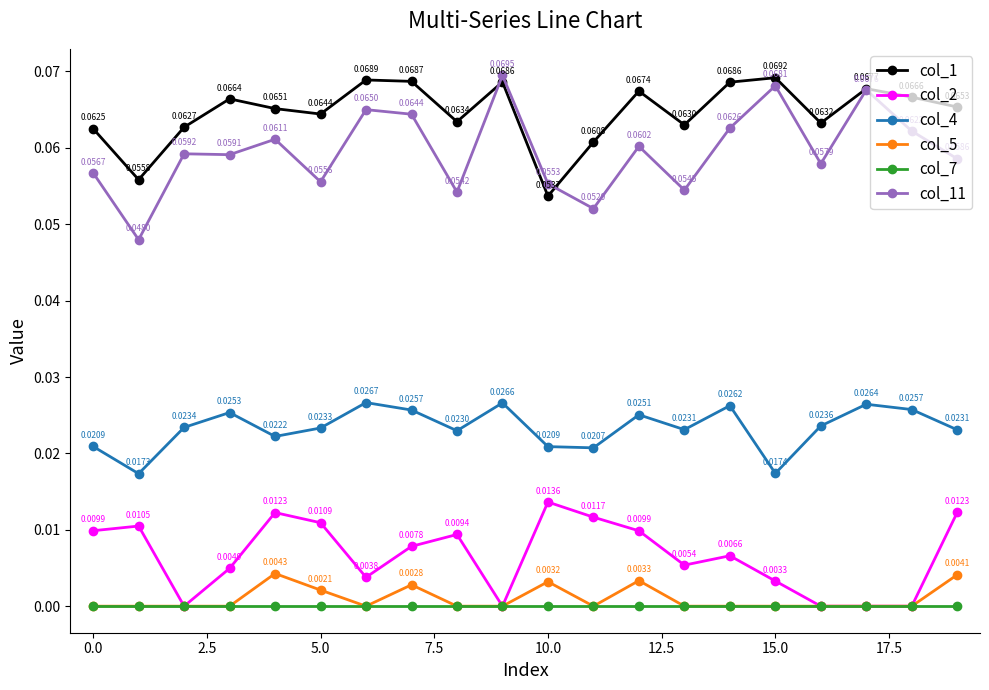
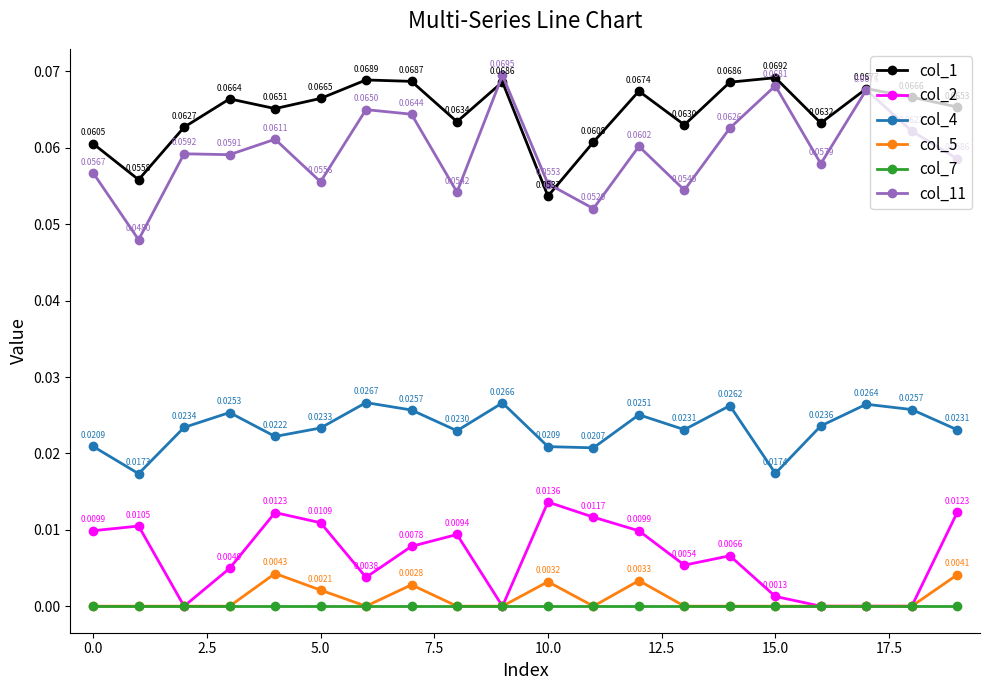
  {
    "col_1": {
-     "0.0": 0.0625,
-     "5.0": 0.0644,
+     "0.0": 0.0605,
+     "5.0": 0.0665,
      "15.0": 0.0692
    },
    "col_2": {
      "0.0": 0.0099,
      "5.0": 0.0109,
      "10.0": 0.0136,
-     "15.0": 0.0033
+     "15.0": 0.0013
    },
    "col_4": {
      "0.0": 0.0209,
      "5.0": 0.0233,
      "10.0": 0.0209,
      "15.0": 0.0174
    },
    "col_5": {
      "5.0": 0.0021,
      "10.0": 0.0032
    },
    "col_7": {
      "5.0": 0.000,
      "10.0": 0.000
    },
    "col_11": {
      "0.0": 0.0567,
      "5.0": 0.0556,
      "10.0": 0.0553
    }
  }
